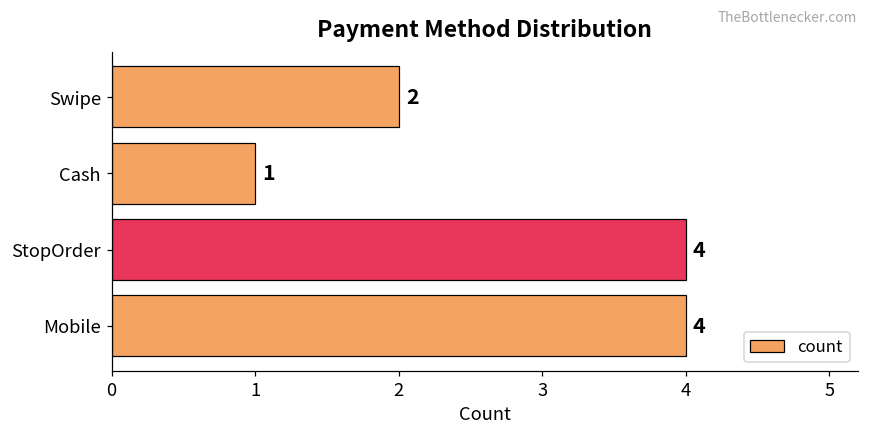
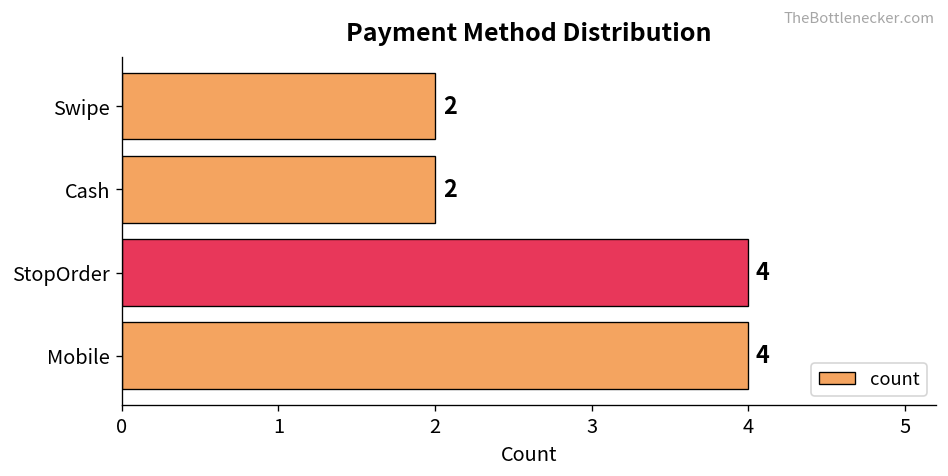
  {
    "Swipe": 2,
-   "Cash": 1,
+   "Cash": 2,
    "StopOrder": 4,
    "Mobile": 4
  }
